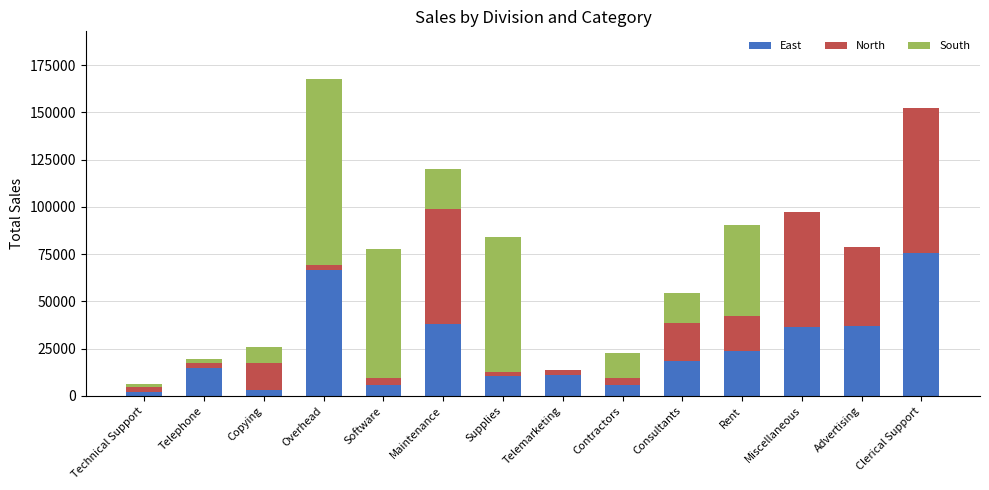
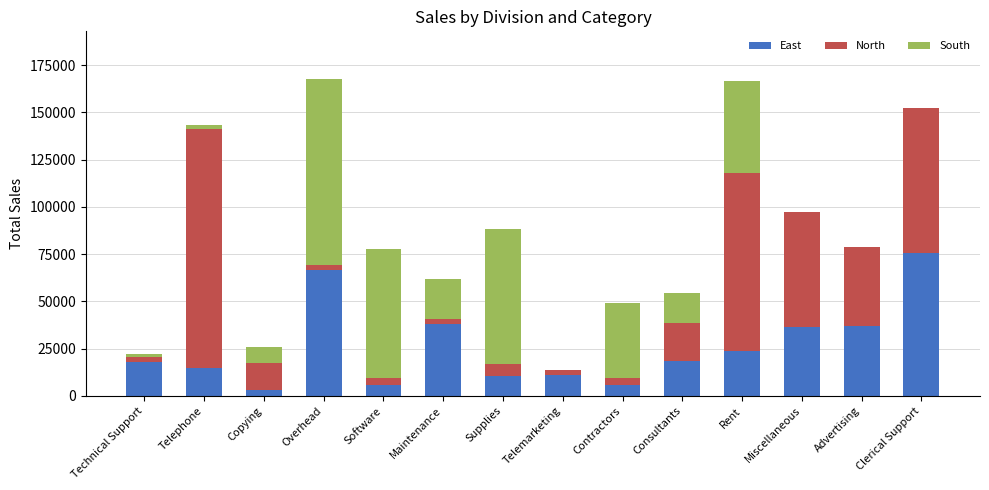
  {
    "East": {
-     "Technical Support": 2000,
+     "Technical Support": 18000,
      "Telephone": 15000,
      "Copying": 3000,
      "Overhead": 67000,
      "Software": 6000,
      "Maintenance": 38000,
      "Supplies": 11000,
      "Telemarketing": 11000,
      "Contractors": 6000,
      "Consultants": 19000,
      "Rent": 24000,
      "Miscellaneous": 37000,
      "Advertising": 37000,
      "Clerical Support": 75000
    },
    "North": {
      "Technical Support": 3000,
-     "Telephone": 3000,
+     "Telephone": 126000,
      "Copying": 14000,
      "Overhead": 2000,
      "Software": 4000,
-     "Maintenance": 61000,
-     "Supplies": 2000,
+     "Maintenance": 3000,
+     "Supplies": 7000,
      "Telemarketing": 2000,
      "Contractors": 4000,
      "Consultants": 20000,
-     "Rent": 18000,
+     "Rent": 94000,
      "Miscellaneous": 61000,
      "Advertising": 42000,
      "Clerical Support": 77000
    },
    "South": {
      "Technical Support": 2000,
      "Telephone": 2000,
      "Copying": 9000,
      "Overhead": 98000,
      "Software": 68000,
      "Maintenance": 21000,
      "Supplies": 71000,
      "Telemarketing": 0,
-     "Contractors": 13000,
+     "Contractors": 39000,
      "Consultants": 16000,
      "Rent": 49000,
      "Miscellaneous": 0,
      "Advertising": 0,
      "Clerical Support": 0
    }
  }
